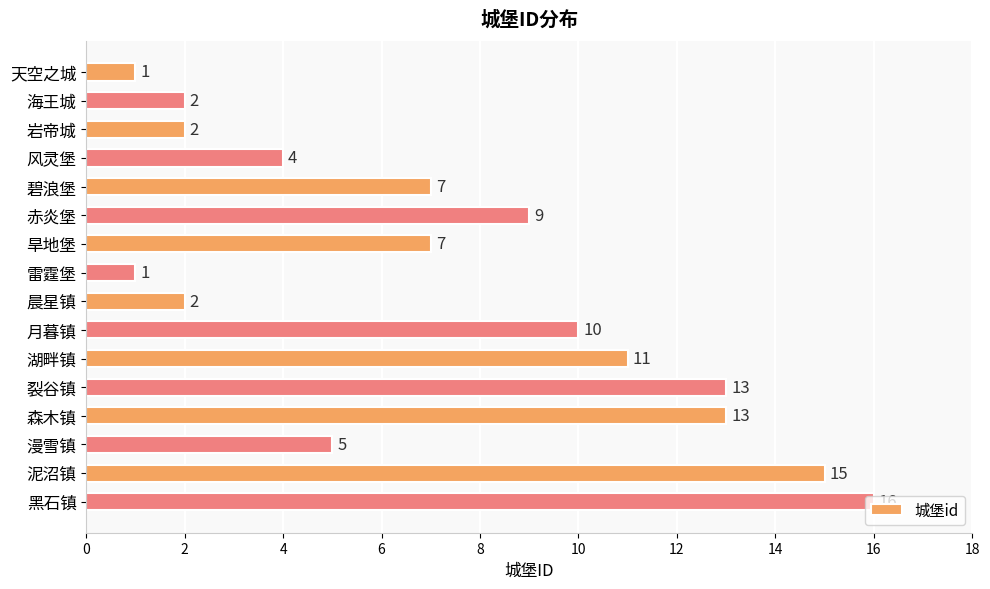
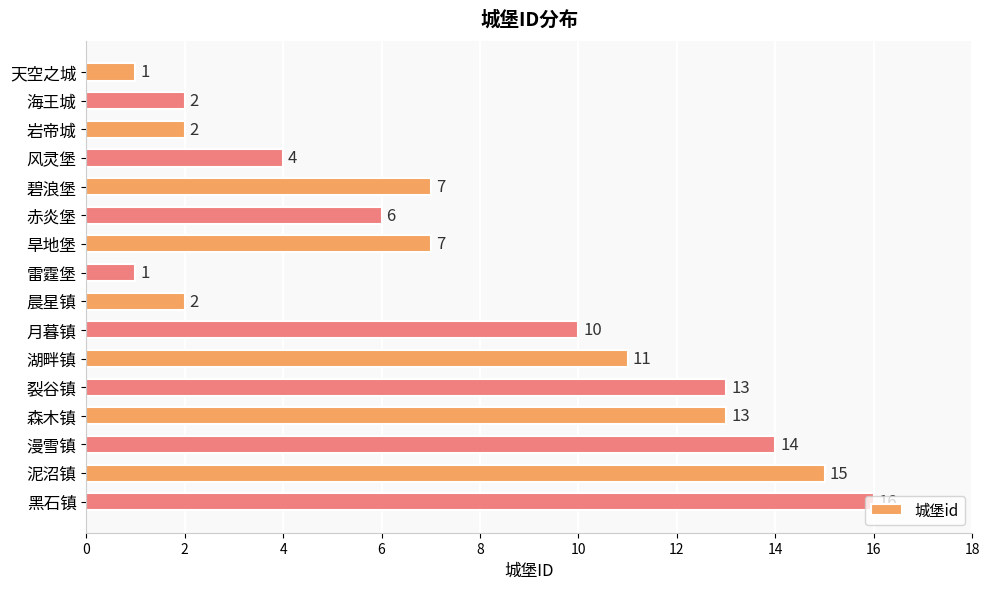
  {
    "天空之城": 1,
    "海王城": 2,
    "岩帝城": 2,
    "风灵堡": 4,
    "碧浪堡": 7,
-   "赤炎堡": 9,
+   "赤炎堡": 6,
    "旱地堡": 7,
    "雷霆堡": 1,
    "晨星镇": 2,
    "月暮镇": 10,
    "湖畔镇": 11,
    "裂谷镇": 13,
    "森木镇": 13,
-   "漫雪镇": 5,
+   "漫雪镇": 14,
    "泥沼镇": 15
  }
